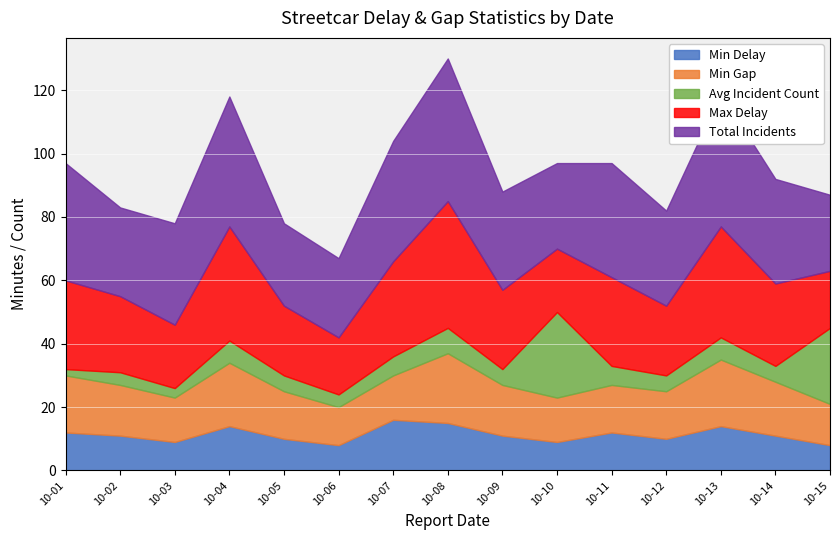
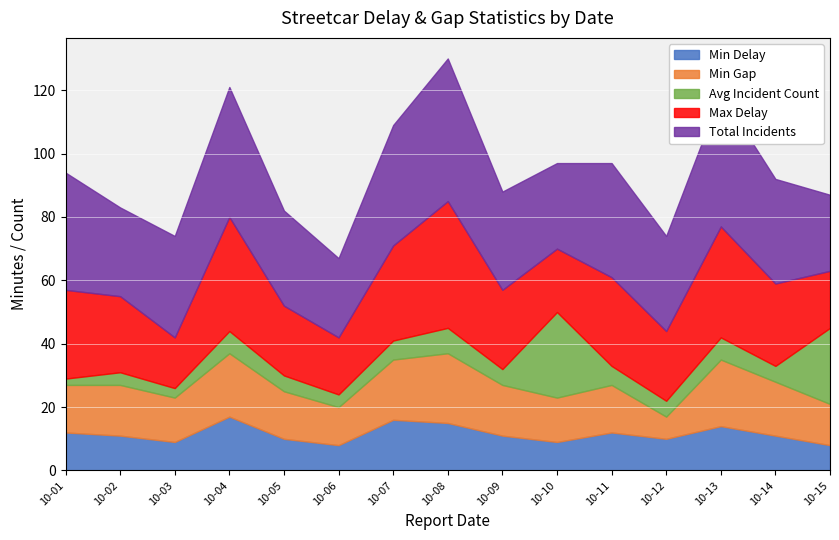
  {
    "Min Delay": {
      "10-01": 12,
      "10-02": 11,
      "10-03": 9,
-     "10-04": 14,
+     "10-04": 17,
      "10-05": 10,
      "10-06": 8,
      "10-07": 16,
      "10-08": 15,
      "10-09": 11,
      "10-10": 9,
      "10-11": 12,
      "10-12": 10,
      "10-13": 14,
      "10-14": 11,
      "10-15": 8
    },
    "Min Gap": {
-     "10-01": 18,
+     "10-01": 15,
      "10-02": 16,
      "10-03": 14,
      "10-04": 20,
      "10-05": 15,
      "10-06": 12,
-     "10-07": 14,
+     "10-07": 19,
      "10-08": 22,
      "10-09": 16,
      "10-10": 14,
      "10-11": 15,
-     "10-12": 15,
+     "10-12": 7,
      "10-13": 21,
      "10-14": 17,
      "10-15": 13
    },
    "Avg Incident Count": {
      "10-01": 2,
      "10-02": 4,
      "10-03": 3,
      "10-04": 7,
      "10-05": 5,
      "10-06": 4,
      "10-07": 6,
      "10-08": 8,
      "10-09": 5,
      "10-10": 27,
      "10-11": 6,
      "10-12": 5,
      "10-13": 7,
      "10-14": 5,
      "10-15": 24
    },
    "Max Delay": {
      "10-01": 28,
      "10-02": 24,
-     "10-03": 20,
+     "10-03": 16,
      "10-04": 36,
      "10-05": 22,
      "10-06": 18,
      "10-07": 30,
      "10-08": 40,
      "10-09": 25,
      "10-10": 20,
      "10-11": 28,
      "10-12": 22,
      "10-13": 35,
      "10-14": 26,
      "10-15": 18
    },
    "Total Incidents": {
      "10-01": 37,
      "10-02": 28,
      "10-03": 32,
      "10-04": 41,
-     "10-05": 26,
+     "10-05": 30,
      "10-06": 25,
      "10-07": 38,
      "10-08": 45,
      "10-09": 31,
      "10-10": 27,
      "10-11": 36,
      "10-12": 30,
      "10-14": 33,
      "10-15": 24
    }
  }
